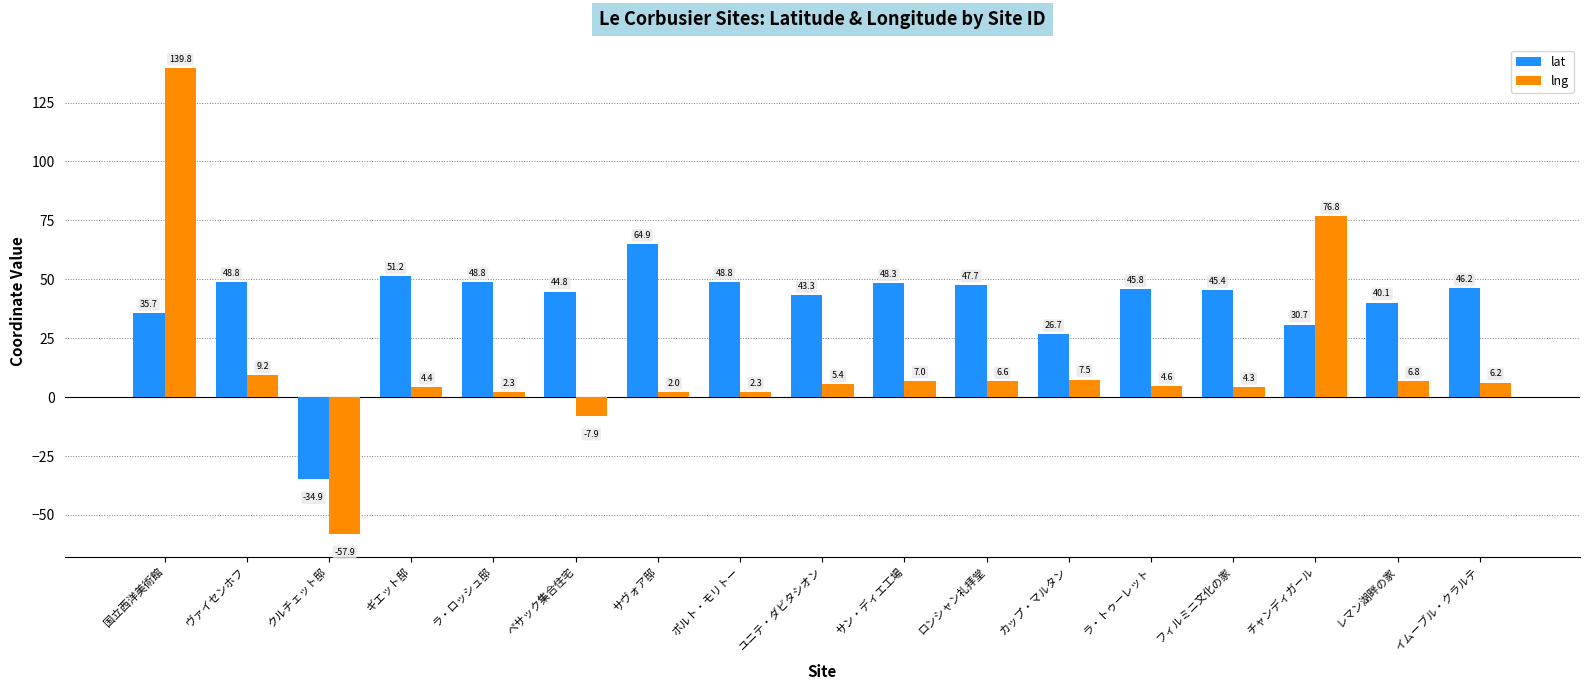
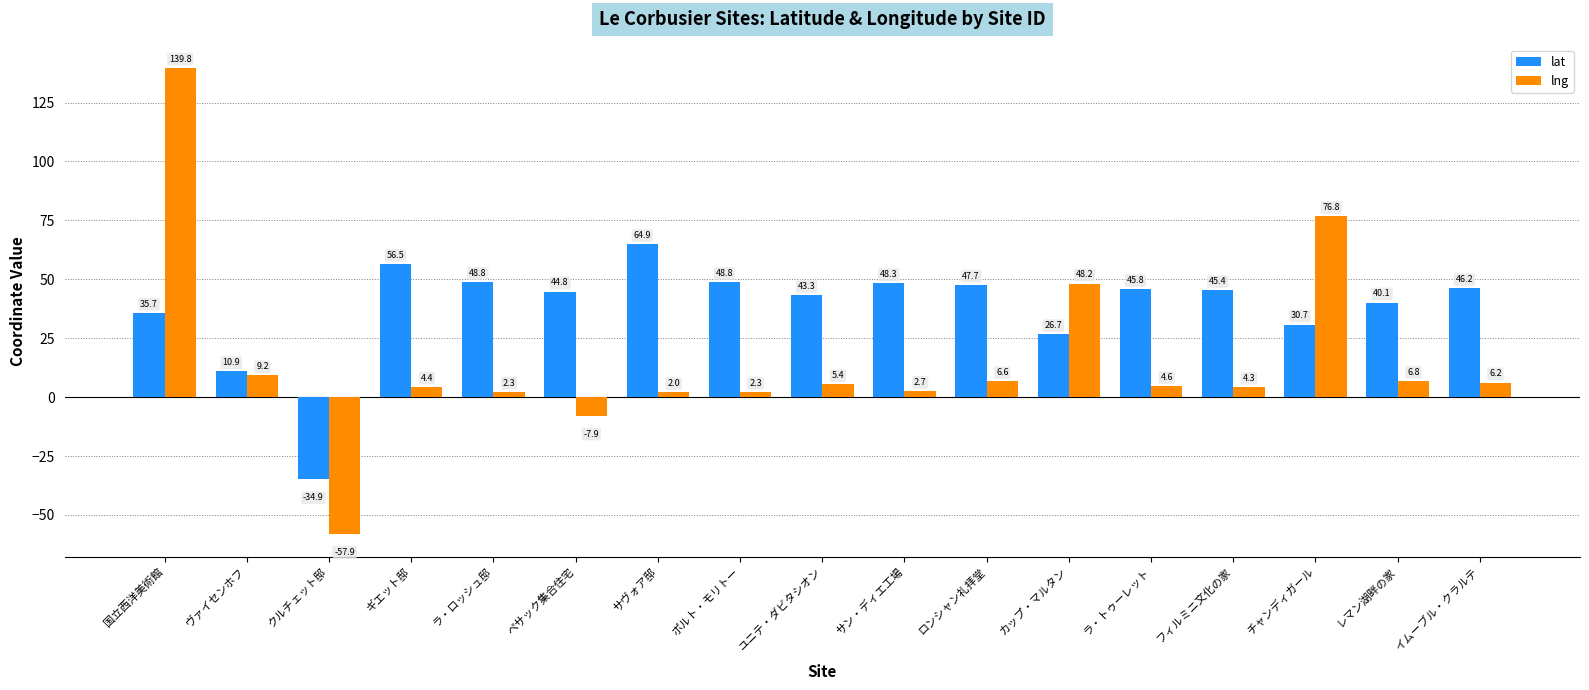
  {
    "lat": {
-     "ヴァイセンホフ": 48.8,
-     "ギエット邸": 51.2
+     "ヴァイセンホフ": 10.9,
+     "ギエット邸": 56.5
    },
    "lng": {
-     "サン・ディエ工場": 7.0,
-     "カップ・マルタン": 7.5
+     "サン・ディエ工場": 2.7,
+     "カップ・マルタン": 48.2
    }
  }
